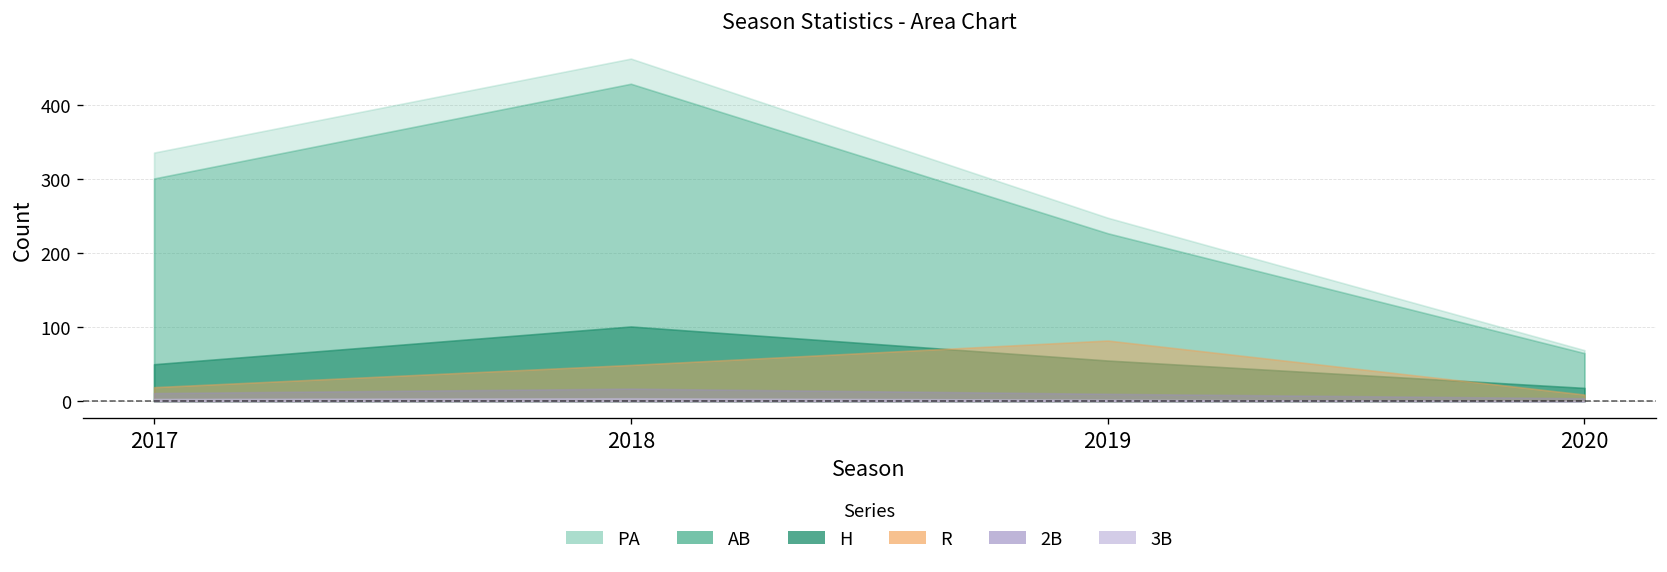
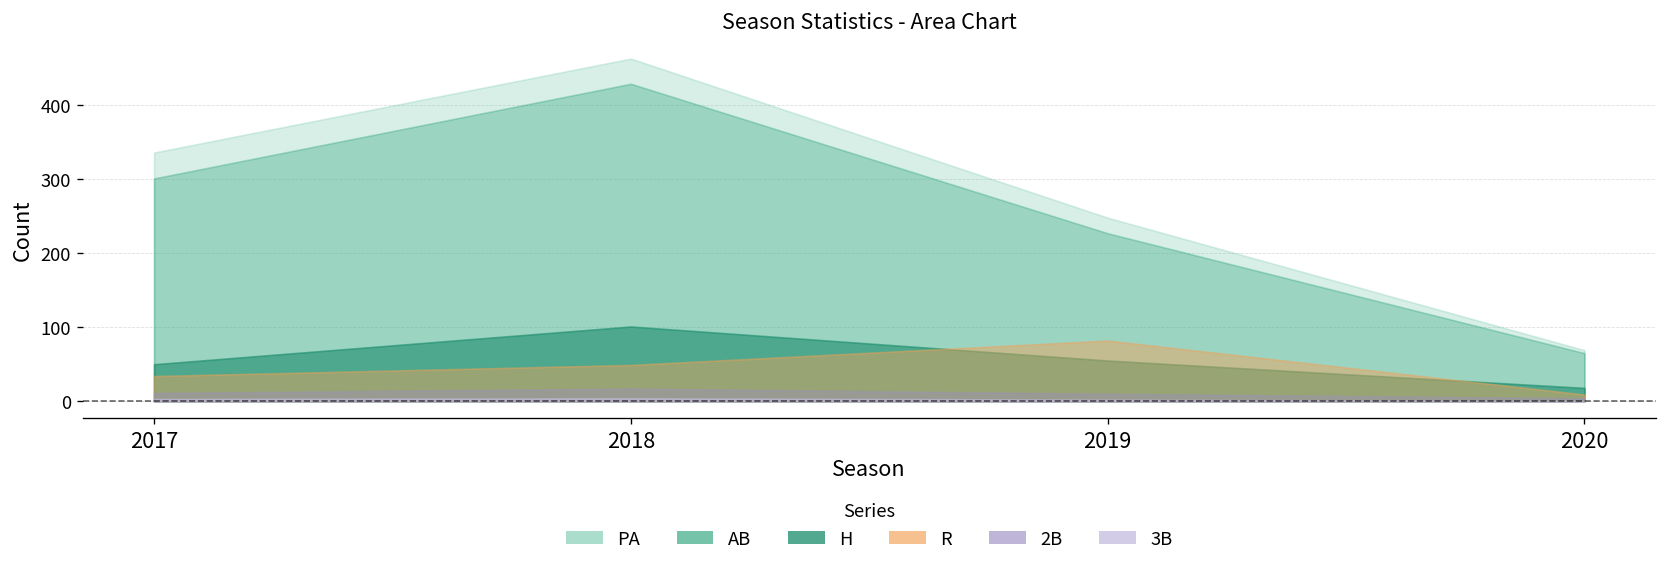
  {
    "R": {
-     "2017": 20,
+     "2017": 30,
      "2018": 50,
      "2019": 80,
      "2020": 10
    }
  }
